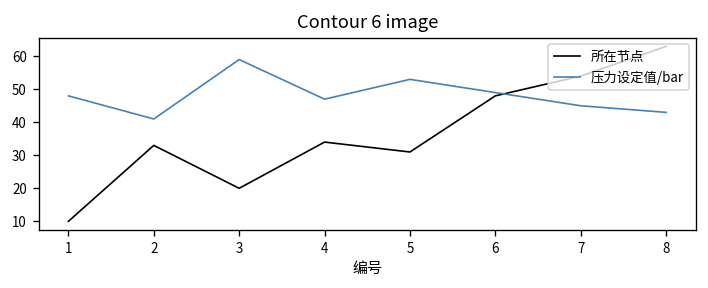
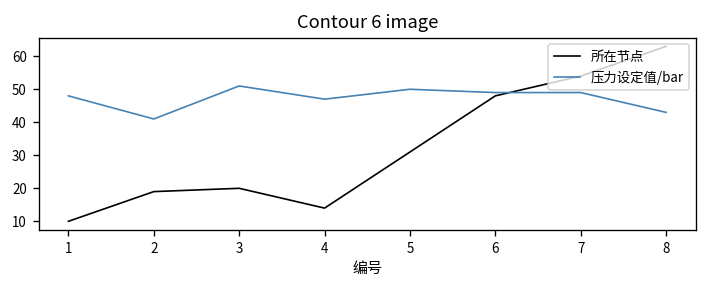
  {
    "所在节点": {
      "1": 10,
-     "2": 33,
+     "2": 19,
      "3": 20,
-     "4": 34,
+     "4": 14,
      "5": 31,
      "6": 48
    },
    "压力设定值/bar": {
      "1": 48,
      "2": 41,
-     "3": 59,
+     "3": 51,
      "4": 47,
-     "5": 53,
+     "5": 50,
      "6": 49,
-     "7": 45,
+     "7": 49,
      "8": 43
    }
  }
